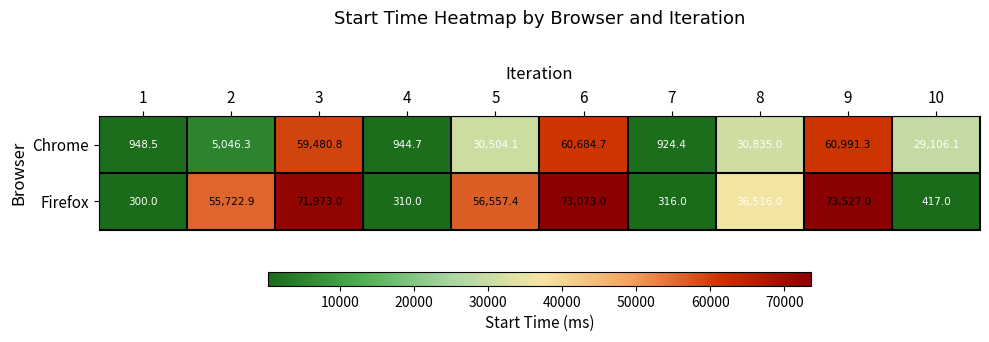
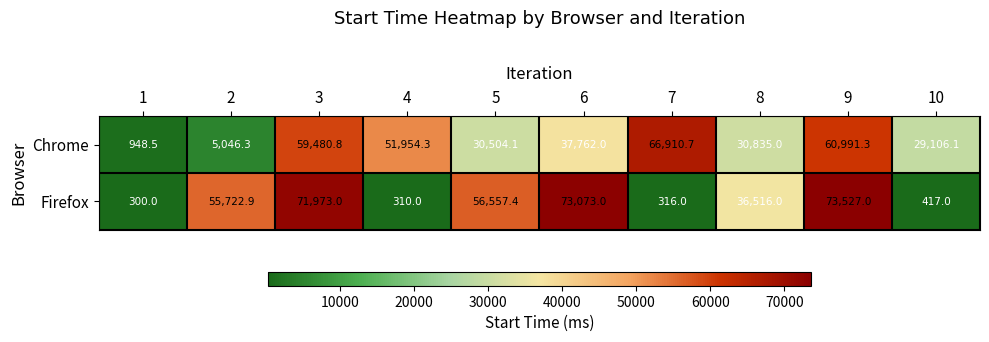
  {
    "Chrome": {
      "1": "948.5",
      "2": "5,046.3",
      "3": "59,480.8",
-     "4": "944.7",
+     "4": "51,954.3",
      "5": "30,504.1",
-     "6": "60,684.7",
-     "7": "924.4",
+     "6": "37,762.0",
+     "7": "66,910.7",
      "8": "30,835.0",
      "9": "60,991.3",
      "10": "29,106.1"
    },
    "Firefox": {
      "1": "300.0",
      "2": "55,722.9",
      "3": "71,973.0",
      "4": "310.0",
      "5": "56,557.4",
      "6": "73,073.0",
      "7": "316.0",
      "8": "36,516.0",
      "9": "73,527.0",
      "10": "417.0"
    }
  }
